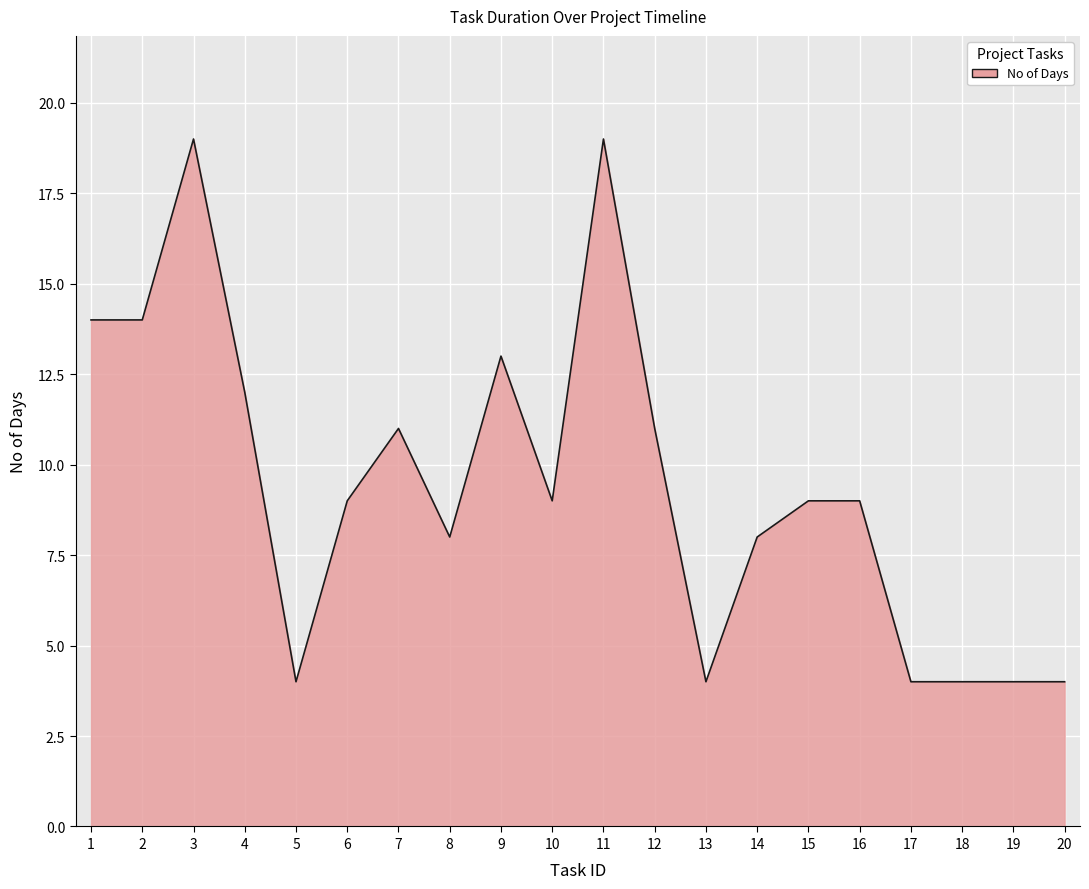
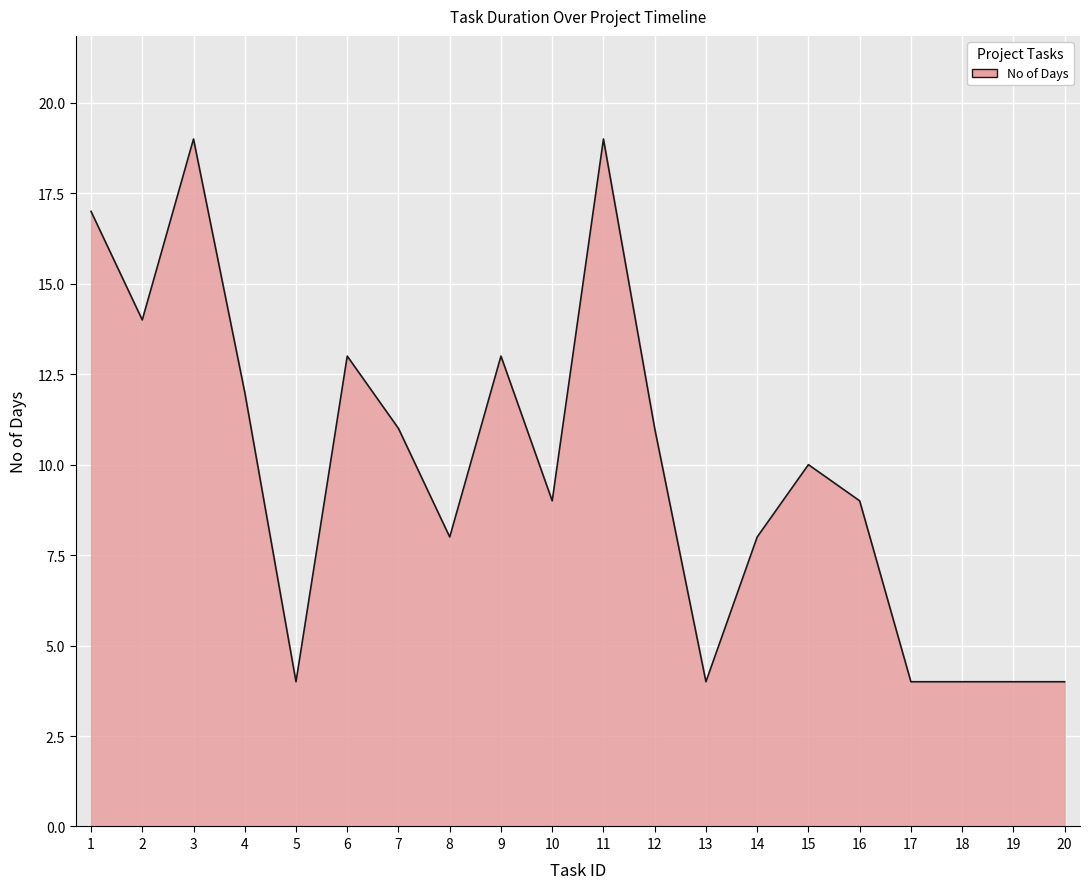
  {
-   "1": 14,
+   "1": 17,
    "2": 14,
    "3": 19,
    "4": 12,
    "5": 4,
-   "6": 9,
+   "6": 13,
    "7": 11,
    "8": 8,
    "9": 13,
    "10": 9,
    "11": 19,
    "12": 11,
    "13": 4,
    "14": 8,
-   "15": 9,
+   "15": 10,
    "16": 9,
    "17": 4,
    "18": 4,
    "19": 4,
    "20": 4
  }
